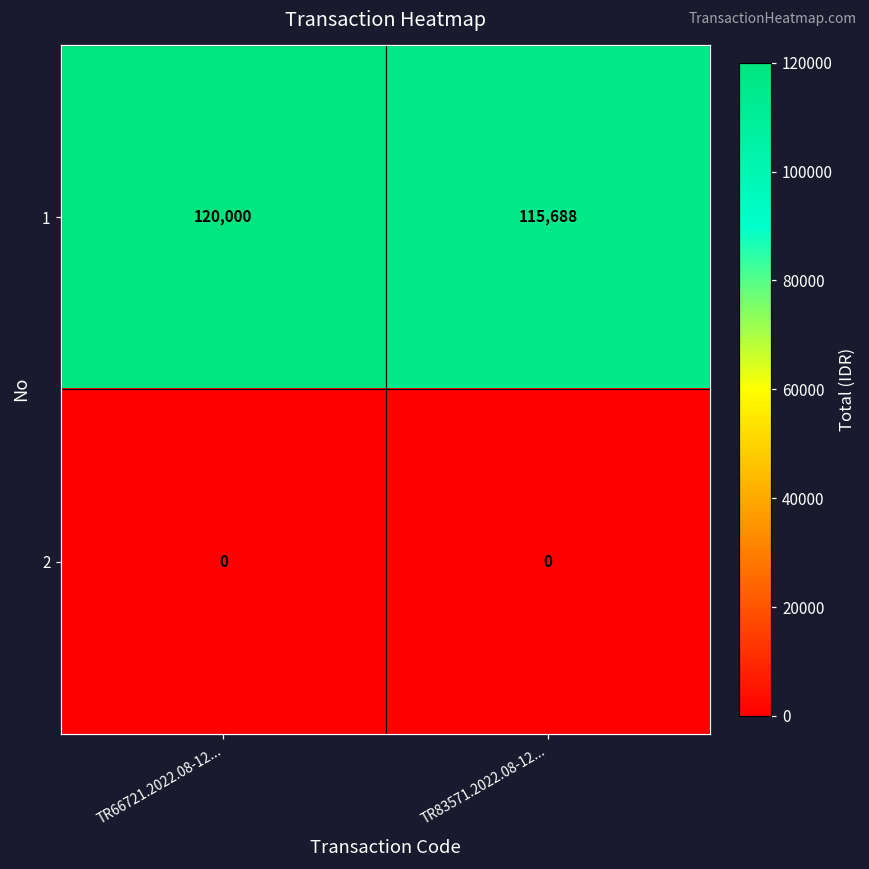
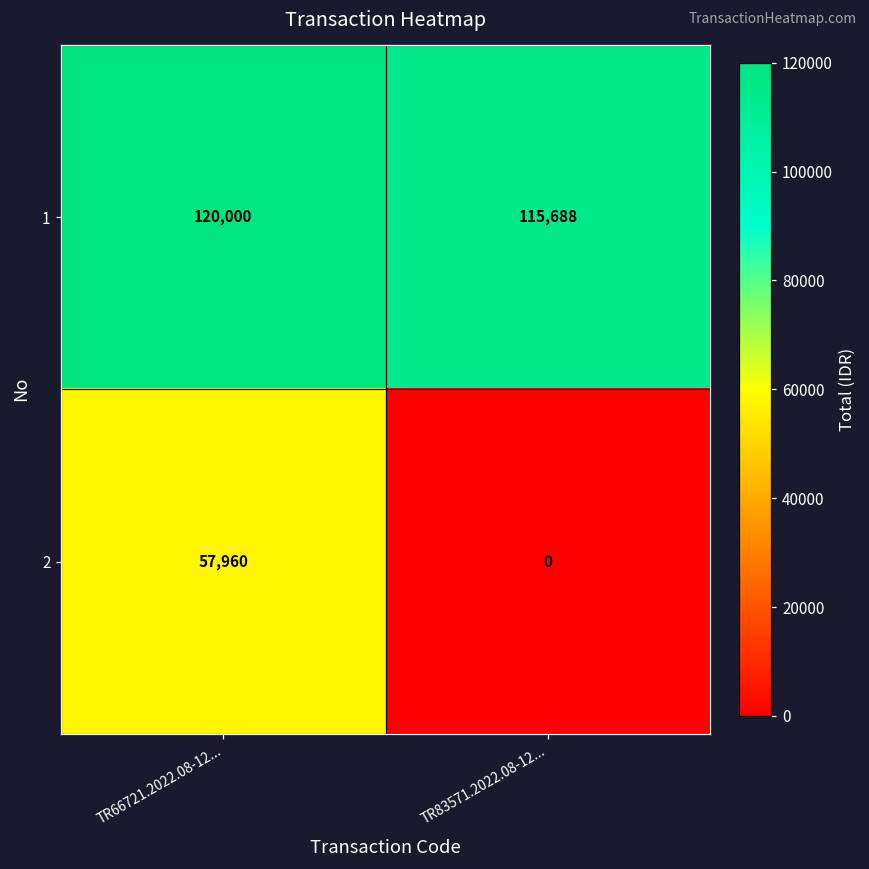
  {
    "1": {
      "TR66721.2022.08-12...": "120,000",
      "TR83571.2022.08-12...": "115,688"
    },
    "2": {
-     "TR66721.2022.08-12...": "0",
+     "TR66721.2022.08-12...": "57,960",
      "TR83571.2022.08-12...": "0"
    }
  }
